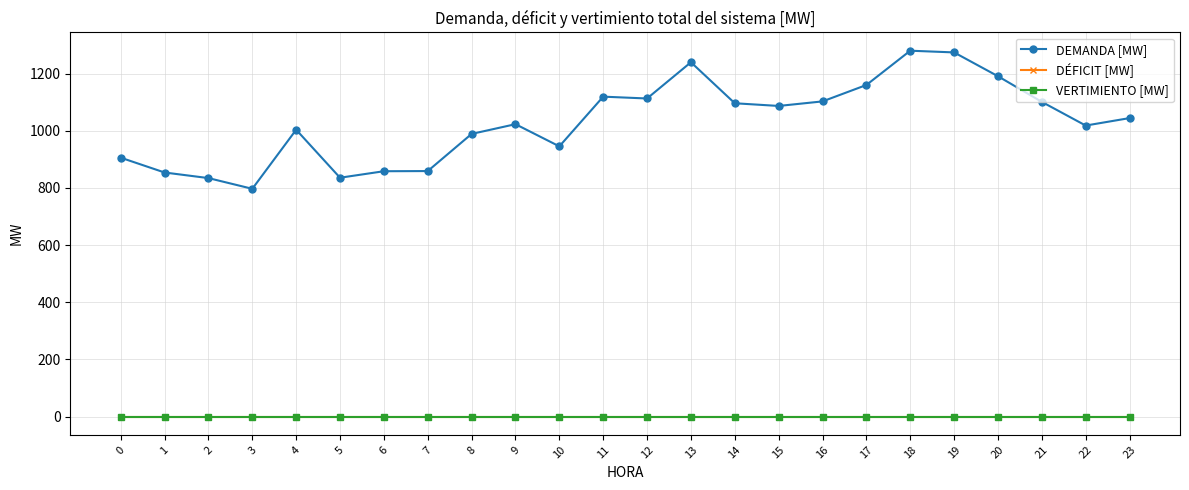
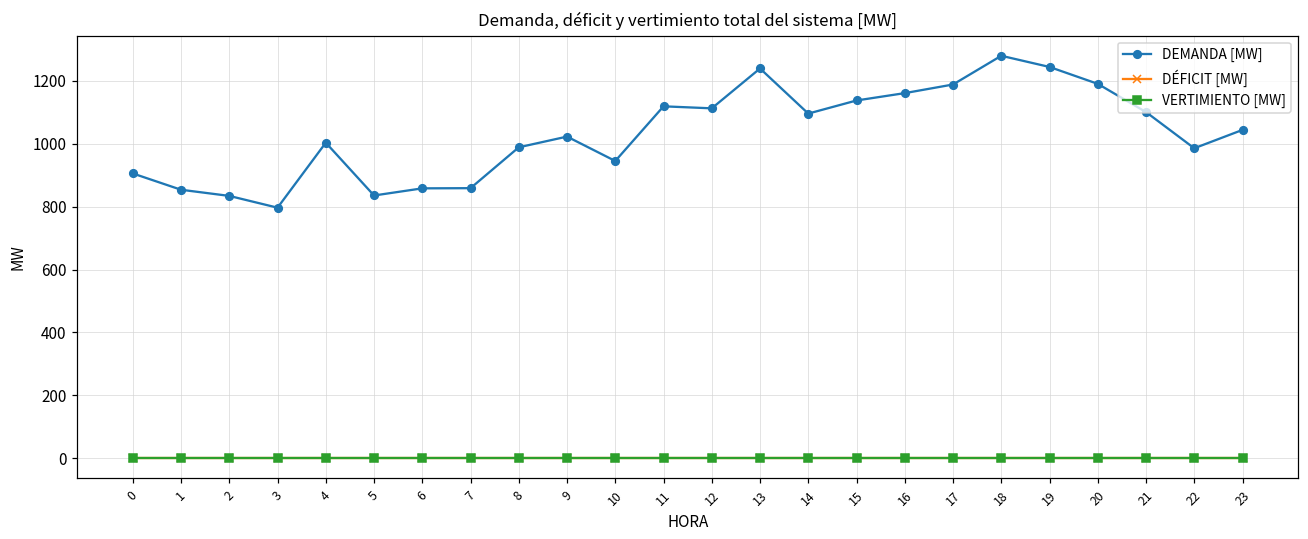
  {
    "DEMANDA [MW]": {
      "0": 910,
      "1": 850,
      "2": 830,
      "3": 800,
      "4": 1000,
      "5": 840,
      "6": 860,
      "7": 860,
      "8": 990,
      "9": 1020,
      "10": 950,
      "11": 1120,
      "12": 1110,
      "13": 1240,
      "14": 1100,
-     "15": 1090,
-     "16": 1100,
-     "17": 1160,
+     "15": 1140,
+     "16": 1160,
+     "17": 1190,
      "18": 1280,
-     "19": 1270,
+     "19": 1240,
      "20": 1190,
-     "22": 1020,
+     "22": 990,
      "23": 1040
    },
    "VERTIMIENTO [MW]": {
      "0": 0,
      "1": 0,
      "2": 0,
      "3": 0,
      "4": 0,
      "5": 0,
      "6": 0,
      "7": 0,
      "8": 0,
      "9": 0,
      "10": 0,
      "11": 0,
      "12": 0,
      "13": 0,
      "14": 0,
      "15": 0,
      "16": 0,
      "17": 0,
      "18": 0,
      "19": 0,
      "20": 0,
      "21": 0,
      "22": 0,
      "23": 0
    }
  }
